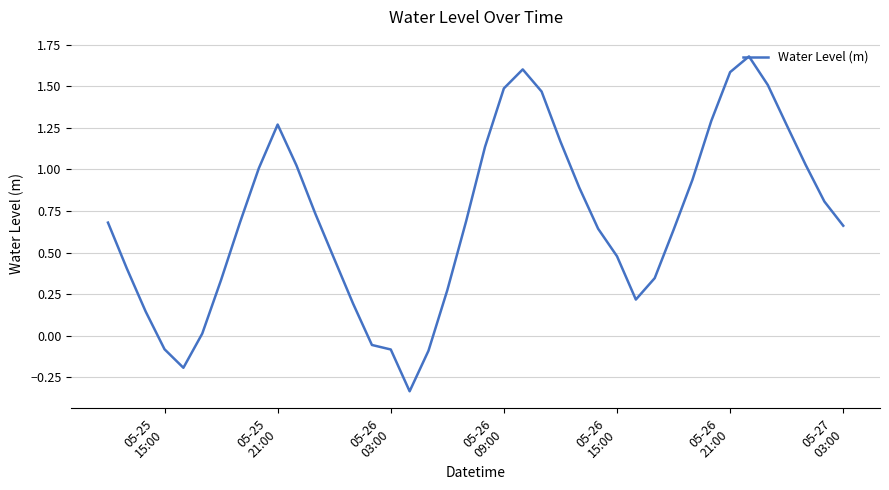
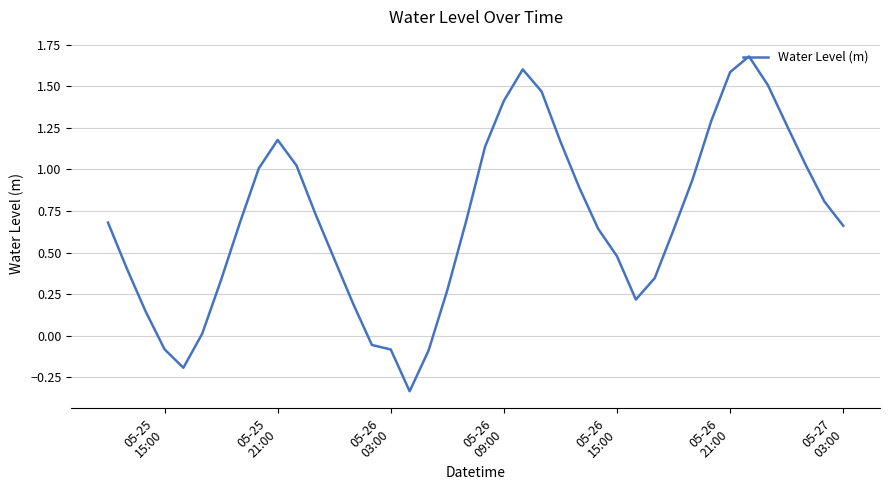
  {
    "05-25 15:00": -0.08,
-   "05-25 21:00": 1.27,
+   "05-25 21:00": 1.18,
    "05-26 03:00": -0.08,
-   "05-26 09:00": 1.49,
+   "05-26 09:00": 1.41,
    "05-26 15:00": 0.48,
    "05-26 21:00": 1.59,
    "05-27 03:00": 0.66
  }
